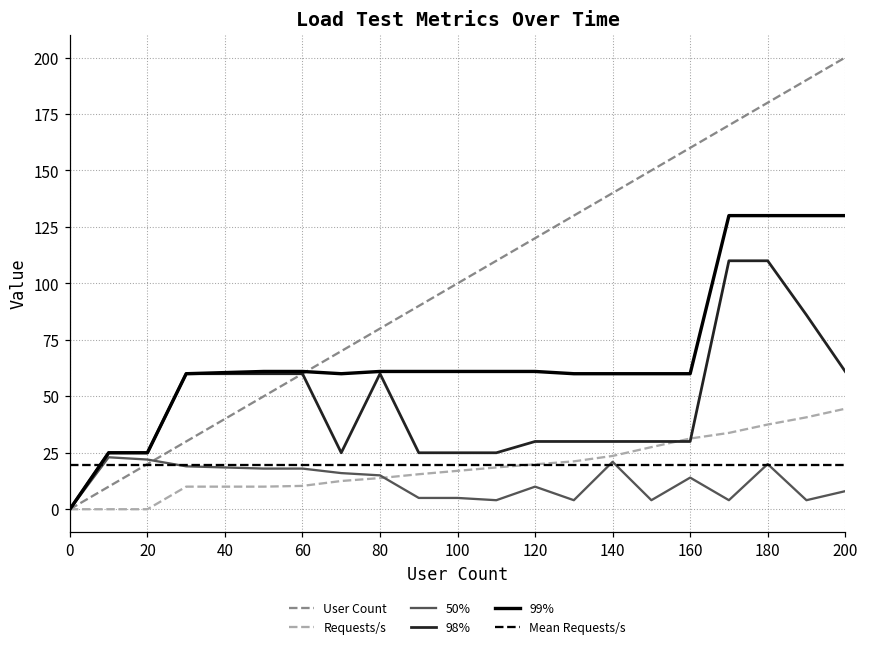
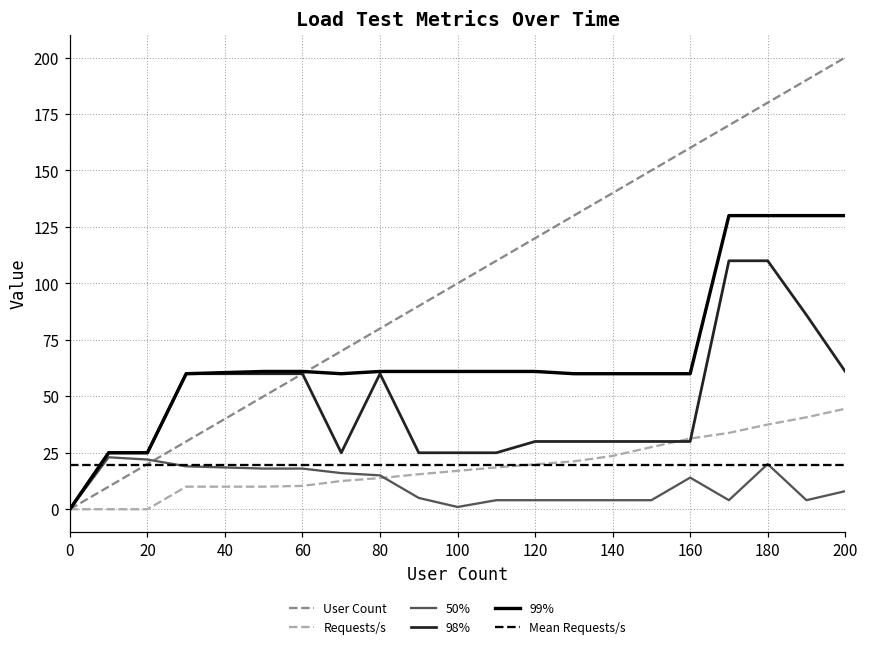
  {
    "50%": {
      "20": 22,
      "60": 18,
-     "100": 5,
-     "120": 10,
-     "140": 21,
+     "100": 1,
+     "120": 4,
+     "140": 4,
      "160": 14,
      "180": 20,
      "200": 8
    }
  }
